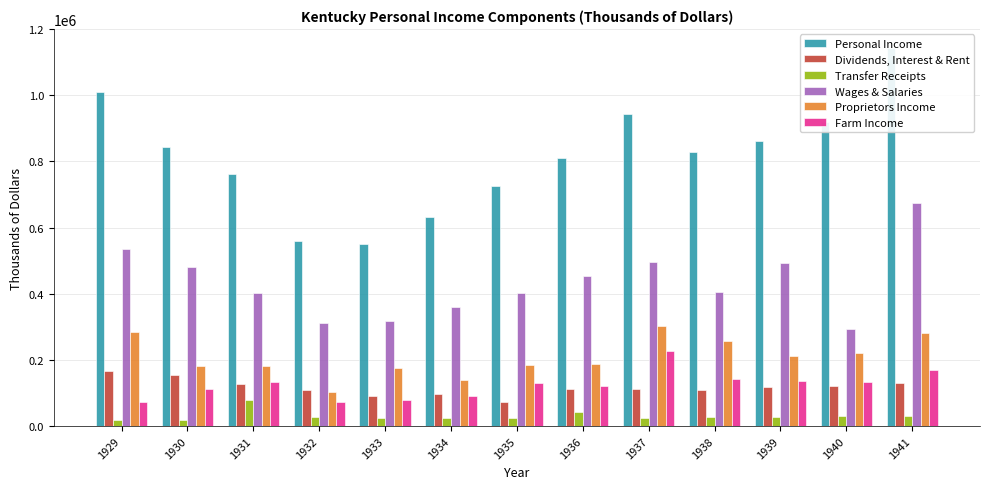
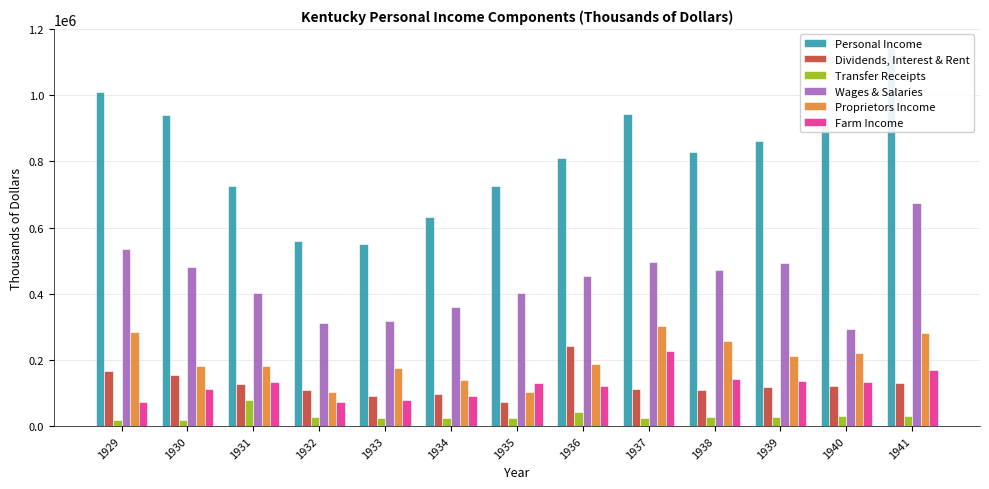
  {
    "Personal Income": {
      "1929": 1010000,
-     "1930": 840000,
-     "1931": 760000,
+     "1930": 940000,
+     "1931": 730000,
      "1932": 560000,
      "1933": 550000,
      "1934": 630000,
      "1935": 730000,
      "1936": 810000,
      "1937": 940000,
      "1938": 830000,
      "1939": 860000
    },
    "Dividends, Interest & Rent": {
      "1929": 170000,
      "1930": 150000,
      "1931": 130000,
      "1932": 110000,
      "1933": 90000,
      "1934": 100000,
      "1935": 70000,
-     "1936": 110000,
+     "1936": 240000,
      "1937": 110000,
      "1938": 110000,
      "1939": 120000,
      "1940": 120000,
      "1941": 130000
    },
    "Transfer Receipts": {
      "1929": 20000,
      "1930": 20000,
      "1931": 80000,
      "1932": 30000,
      "1933": 20000,
      "1934": 20000,
      "1935": 20000,
      "1936": 40000,
      "1937": 20000,
      "1938": 30000,
      "1939": 30000,
      "1940": 30000,
      "1941": 30000
    },
    "Wages & Salaries": {
      "1929": 530000,
      "1930": 480000,
      "1931": 400000,
      "1932": 310000,
      "1933": 320000,
      "1934": 360000,
      "1935": 400000,
      "1936": 450000,
      "1937": 500000,
-     "1938": 410000,
+     "1938": 470000,
      "1939": 490000,
      "1940": 290000,
      "1941": 670000
    },
    "Proprietors Income": {
      "1929": 280000,
      "1930": 180000,
      "1931": 180000,
      "1932": 100000,
      "1933": 180000,
      "1934": 140000,
-     "1935": 180000,
+     "1935": 100000,
      "1936": 190000,
      "1937": 300000,
      "1938": 260000,
      "1939": 210000,
      "1940": 220000,
      "1941": 280000
    },
    "Farm Income": {
      "1929": 70000,
      "1930": 110000,
      "1931": 130000,
      "1932": 70000,
      "1933": 80000,
      "1934": 90000,
      "1935": 130000,
      "1936": 120000,
      "1937": 230000,
      "1938": 140000,
      "1939": 140000,
      "1940": 130000,
      "1941": 170000
    }
  }
